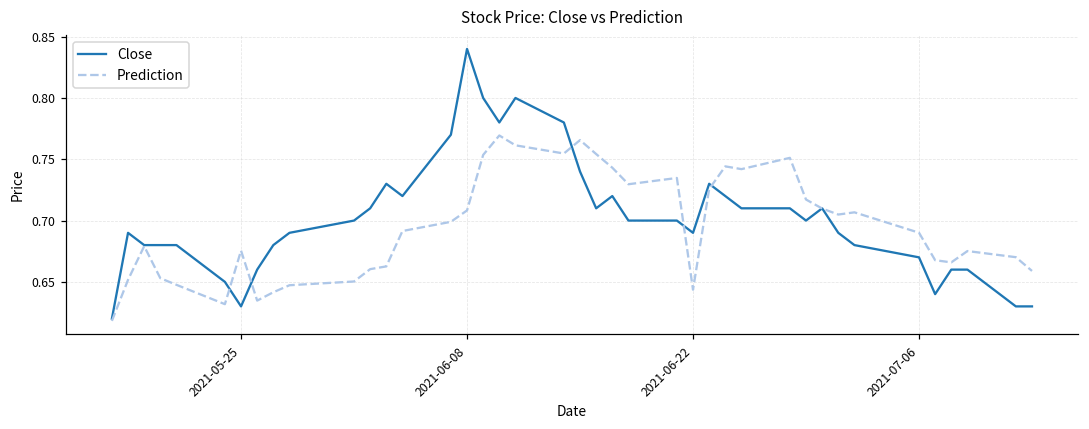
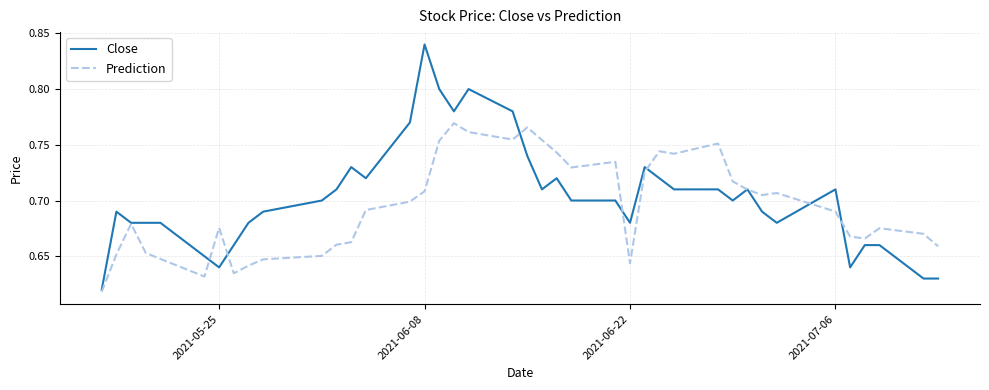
  {
    "Close": {
-     "2021-05-25": 0.63,
+     "2021-05-25": 0.64,
      "2021-06-08": 0.84,
-     "2021-06-22": 0.69,
-     "2021-07-06": 0.67
+     "2021-06-22": 0.68,
+     "2021-07-06": 0.71
    },
    "Prediction": {
      "2021-05-25": 0.676,
      "2021-06-08": 0.71,
      "2021-06-22": 0.644,
      "2021-07-06": 0.69
    }
  }
